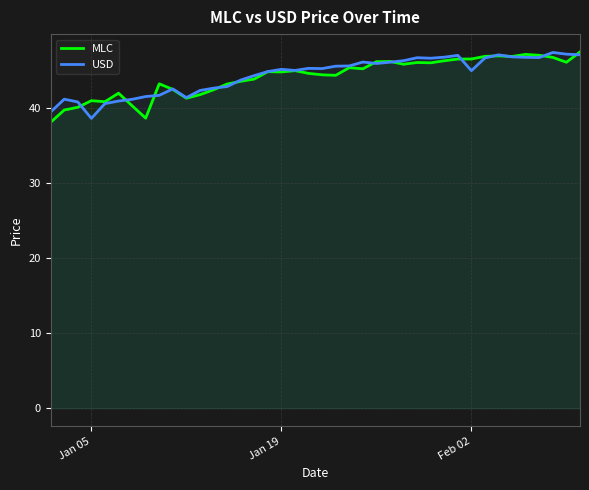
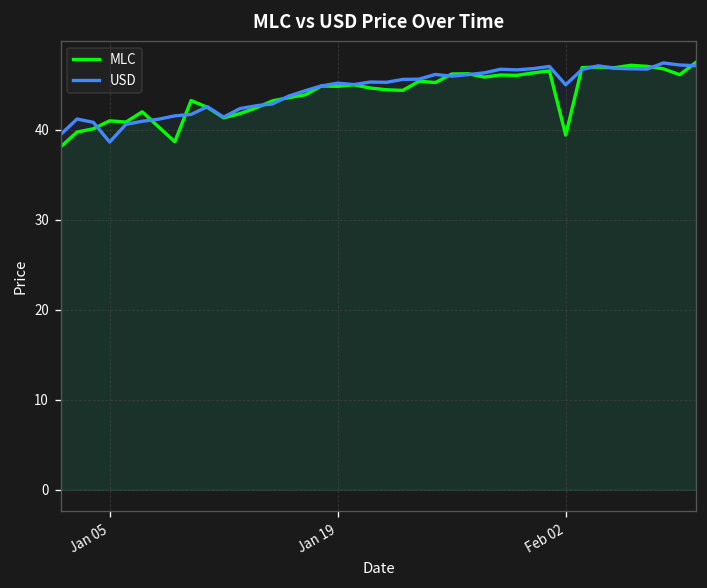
  {
    "MLC": {
      "Jan 05": 41,
      "Jan 19": 45,
-     "Feb 02": 47
+     "Feb 02": 39
    },
    "USD": {
      "Jan 05": 39,
      "Jan 19": 45,
      "Feb 02": 45
    }
  }
